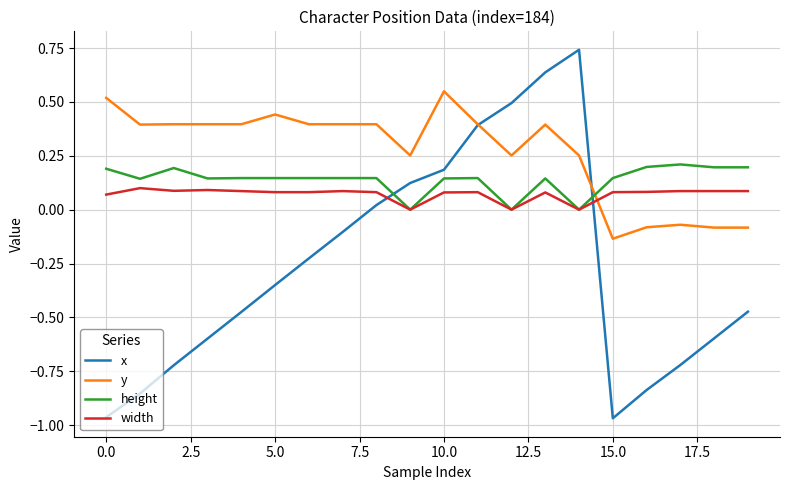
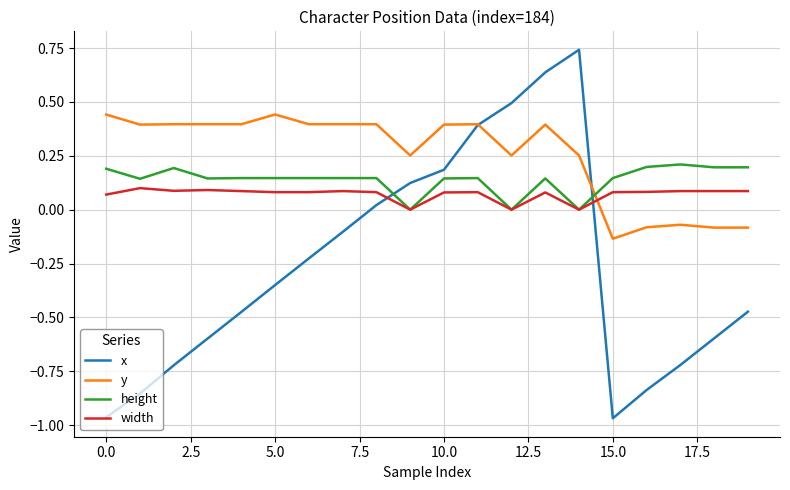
  {
    "x": {
      "5.0": -0.35,
      "10.0": 0.19,
      "15.0": -0.97
    },
    "y": {
-     "0.0": 0.52,
+     "0.0": 0.44,
      "5.0": 0.44,
-     "10.0": 0.55,
+     "10.0": 0.40,
      "15.0": -0.14
    },
    "height": {
      "0.0": 0.19,
      "5.0": 0.15,
      "10.0": 0.15,
      "15.0": 0.15
    },
    "width": {
      "0.0": 0.07,
      "5.0": 0.08,
      "10.0": 0.08,
      "15.0": 0.08
    }
  }
